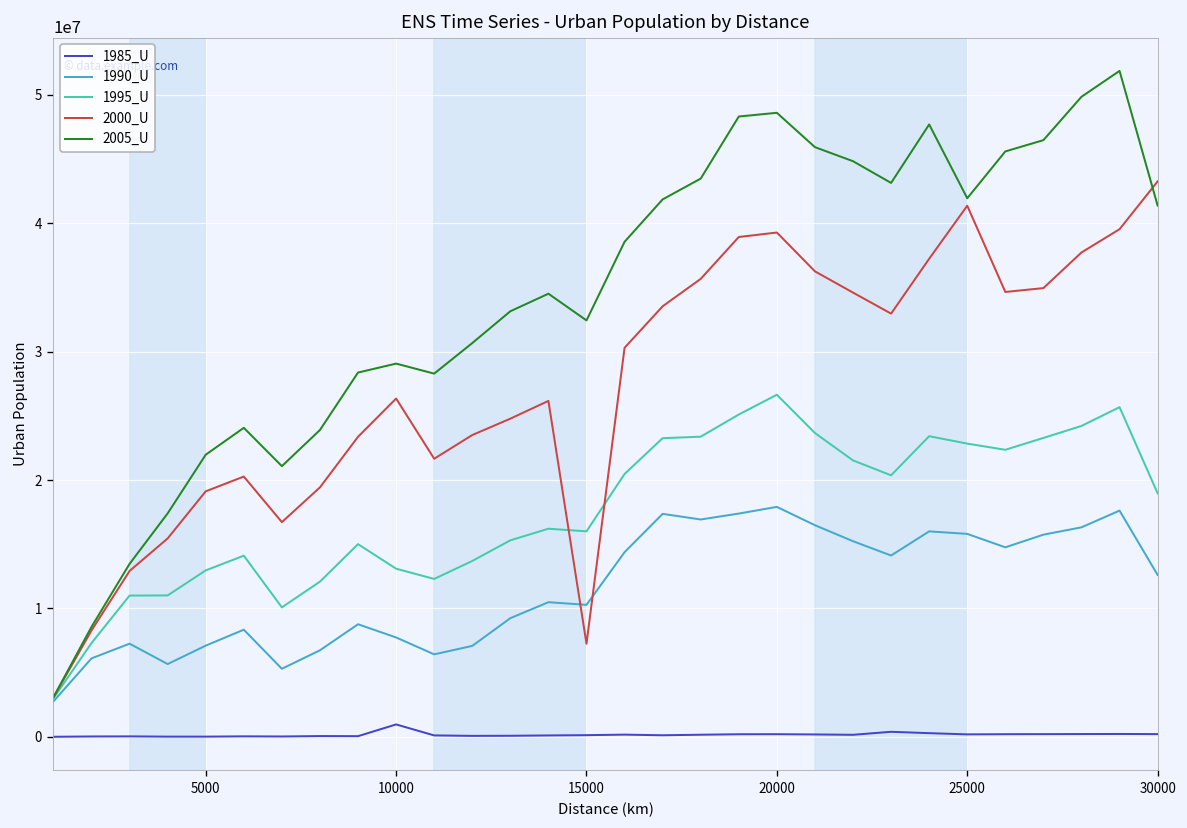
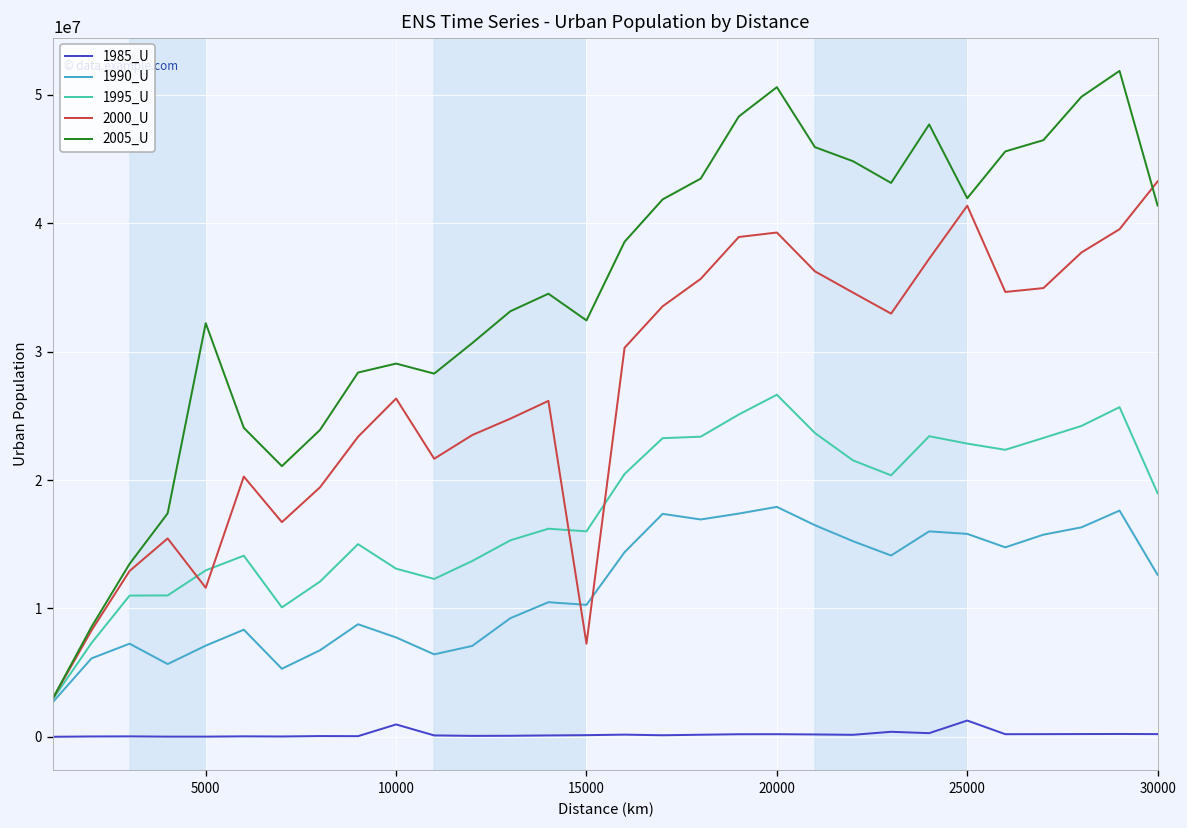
  {
    "1985_U": {
      "5000": 0,
      "10000": 1000000,
      "15000": 100000,
      "20000": 200000,
-     "25000": 200000,
+     "25000": 1300000,
      "30000": 200000
    },
    "2000_U": {
-     "5000": 19100000,
+     "5000": 11600000,
      "10000": 26300000,
      "15000": 7300000,
      "20000": 39300000,
      "25000": 41400000,
      "30000": 43300000
    },
    "2005_U": {
-     "5000": 22000000,
+     "5000": 32200000,
      "10000": 29100000,
      "15000": 32400000,
-     "20000": 48600000,
+     "20000": 50600000,
      "25000": 41900000,
      "30000": 41400000
    }
  }
